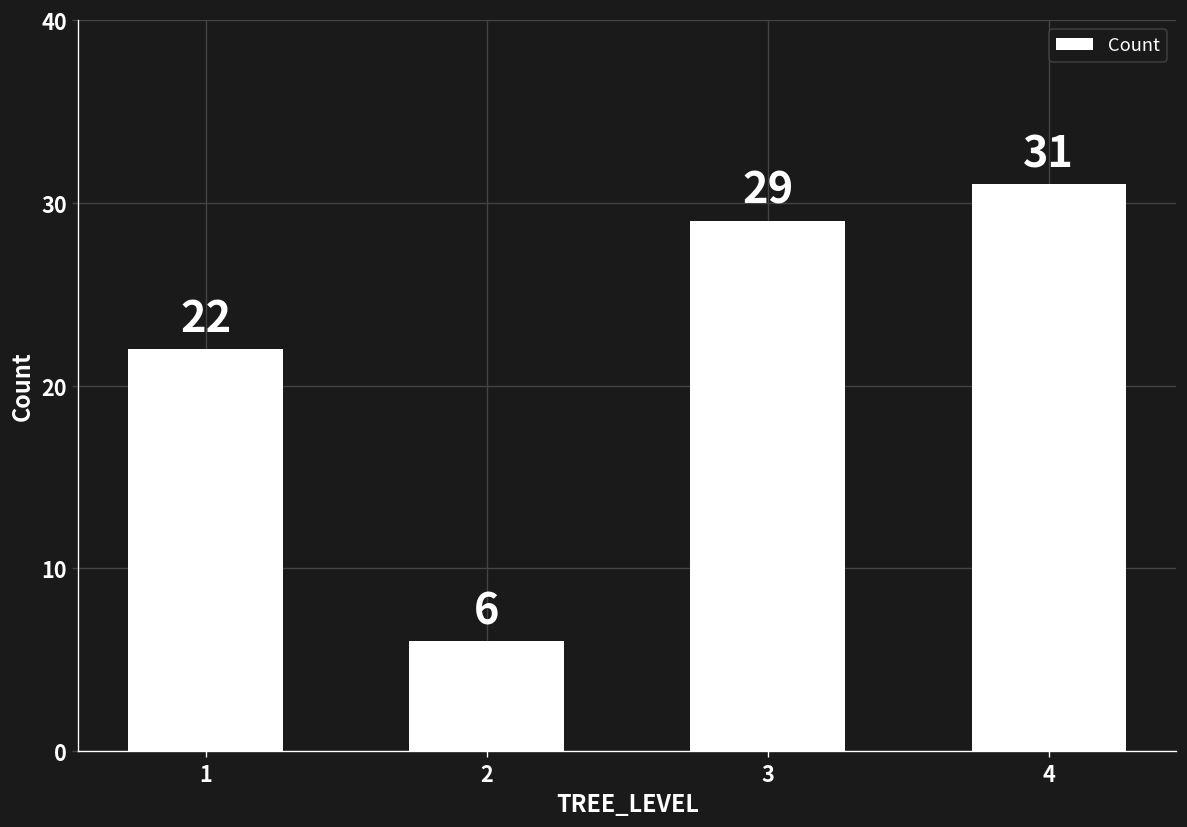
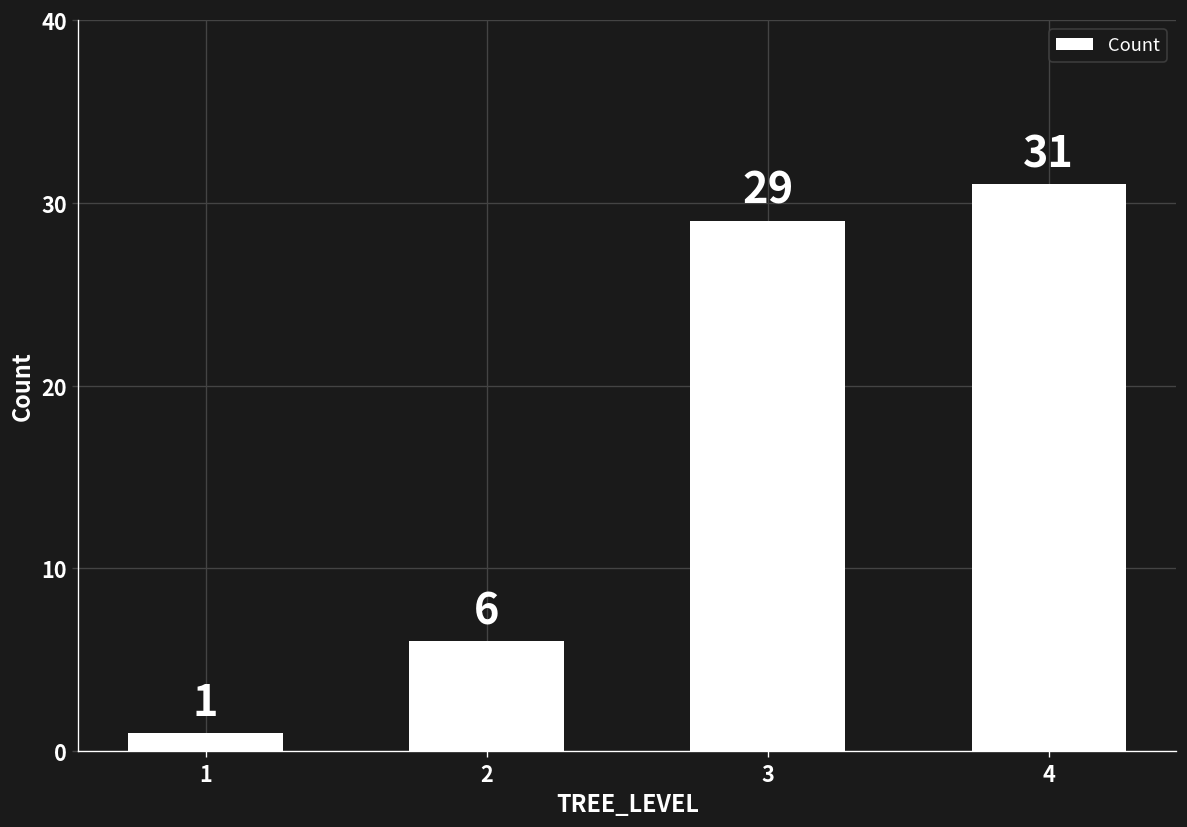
  {
-   "1": 22,
+   "1": 1,
    "2": 6,
    "3": 29,
    "4": 31
  }
